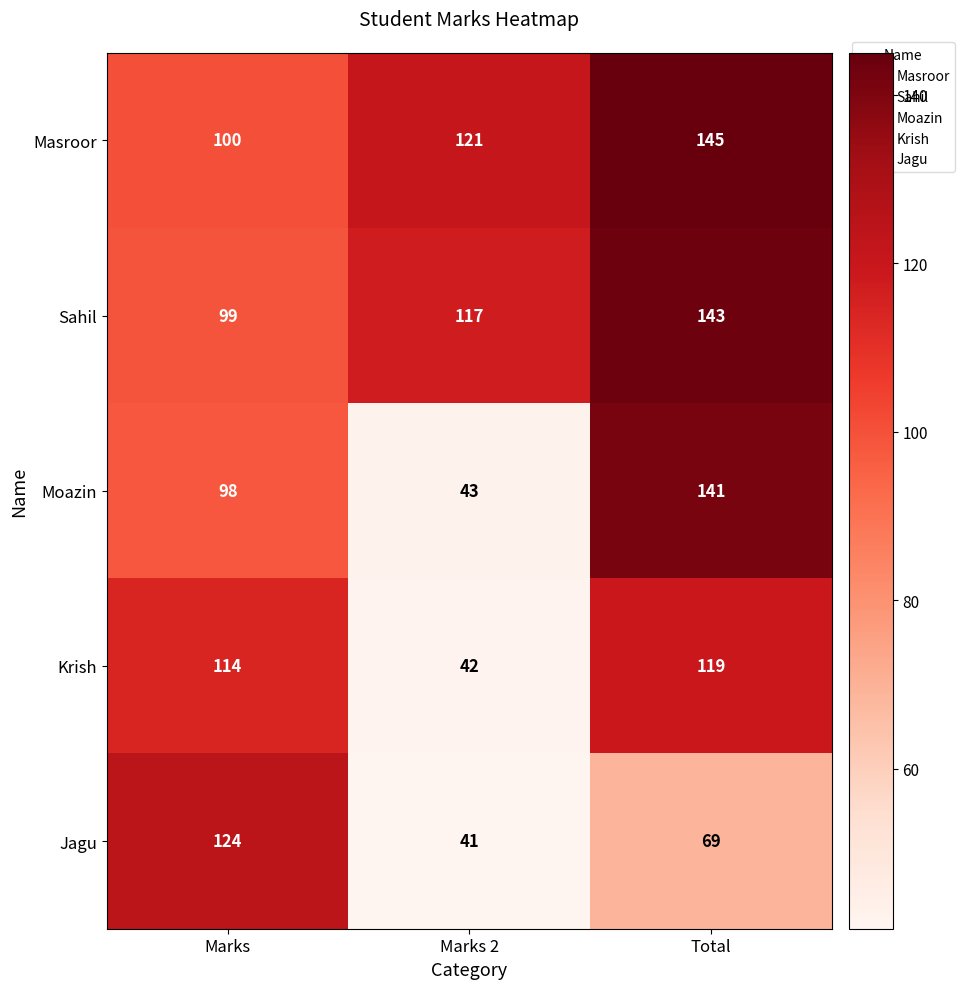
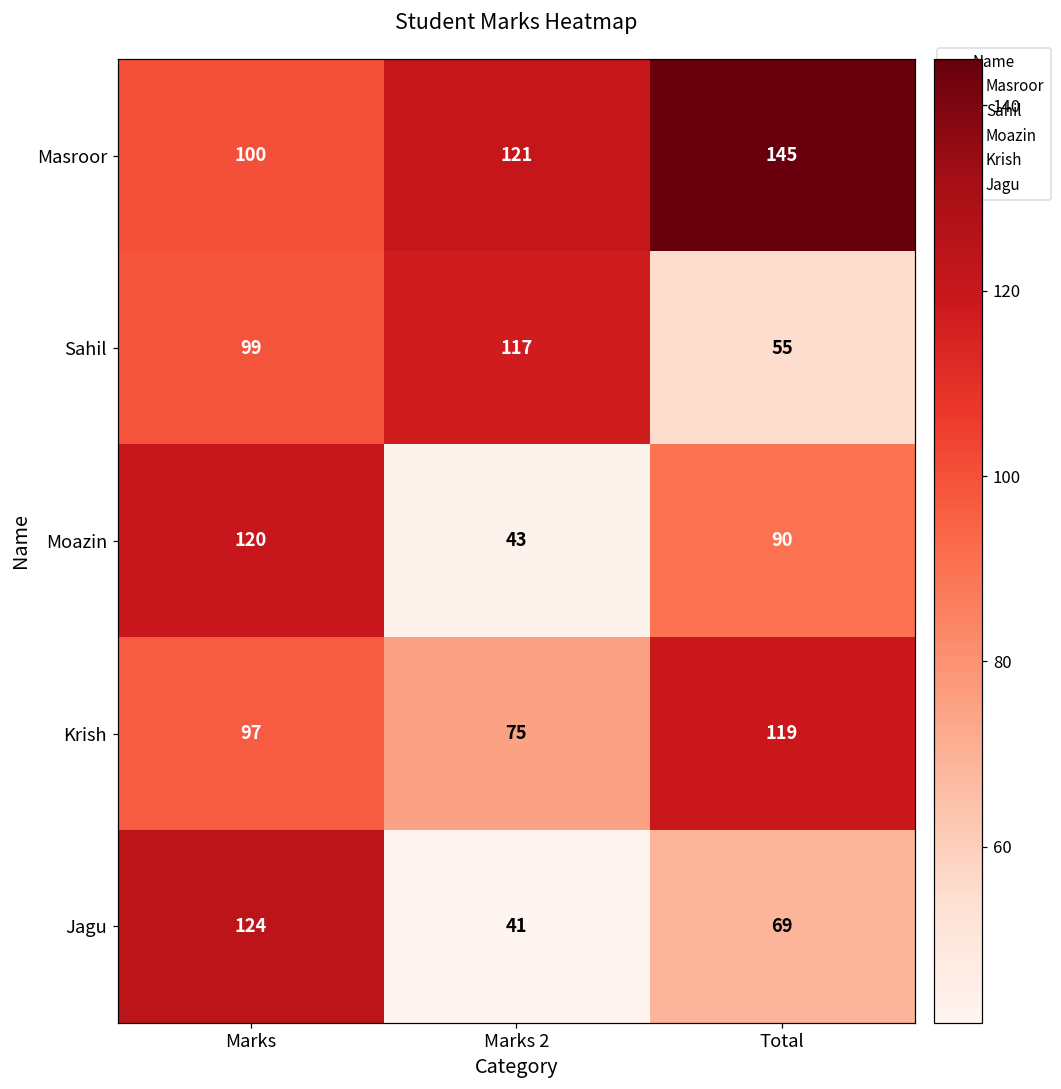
  {
    "Masroor": {
      "Marks": 100,
      "Marks 2": 121,
      "Total": 145
    },
    "Sahil": {
      "Marks": 99,
      "Marks 2": 117,
-     "Total": 143
+     "Total": 55
    },
    "Moazin": {
-     "Marks": 98,
+     "Marks": 120,
      "Marks 2": 43,
-     "Total": 141
+     "Total": 90
    },
    "Krish": {
-     "Marks": 114,
-     "Marks 2": 42,
+     "Marks": 97,
+     "Marks 2": 75,
      "Total": 119
    },
    "Jagu": {
      "Marks": 124,
      "Marks 2": 41,
      "Total": 69
    }
  }
